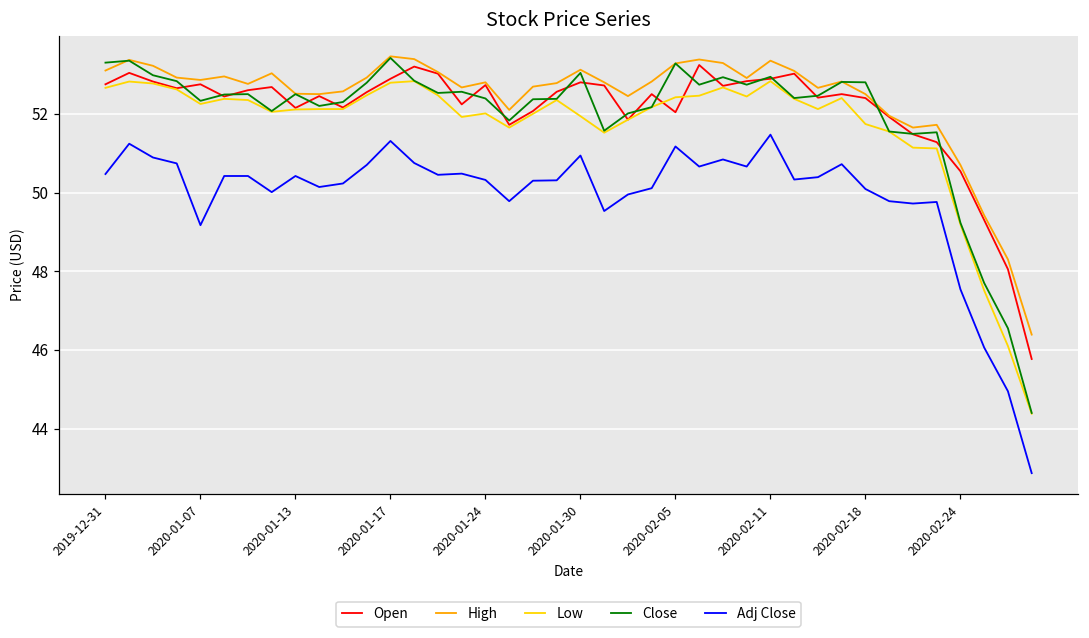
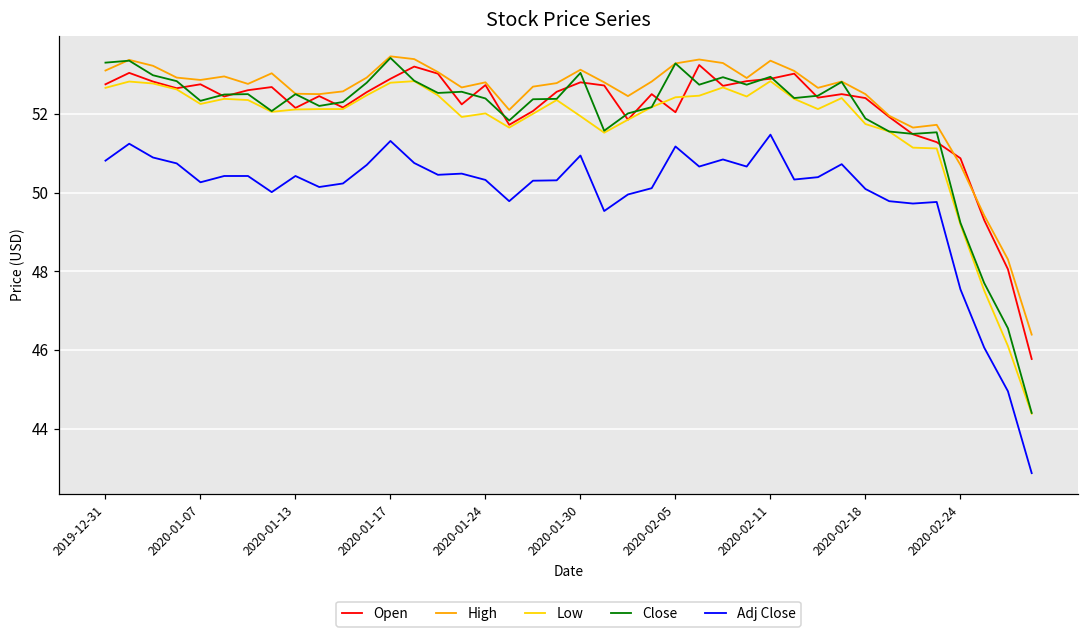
  {
    "Open": {
      "2019-12-31": 52.8,
      "2020-01-07": 52.8,
      "2020-01-17": 52.9,
      "2020-01-30": 52.8,
      "2020-02-05": 52.0,
      "2020-02-18": 52.4,
-     "2020-02-24": 50.5
+     "2020-02-24": 50.9
    },
    "Close": {
      "2019-12-31": 53.3,
      "2020-01-07": 52.3,
      "2020-01-24": 52.4,
      "2020-01-30": 53.0,
-     "2020-02-18": 52.8
+     "2020-02-18": 51.9
    },
    "Adj Close": {
-     "2019-12-31": 50.5,
-     "2020-01-07": 49.2,
+     "2019-12-31": 50.8,
+     "2020-01-07": 50.3,
      "2020-01-13": 50.4,
      "2020-01-17": 51.3,
      "2020-01-24": 50.3,
      "2020-01-30": 50.9,
      "2020-02-05": 51.2,
      "2020-02-11": 51.5,
      "2020-02-18": 50.1,
      "2020-02-24": 47.5
    }
  }
